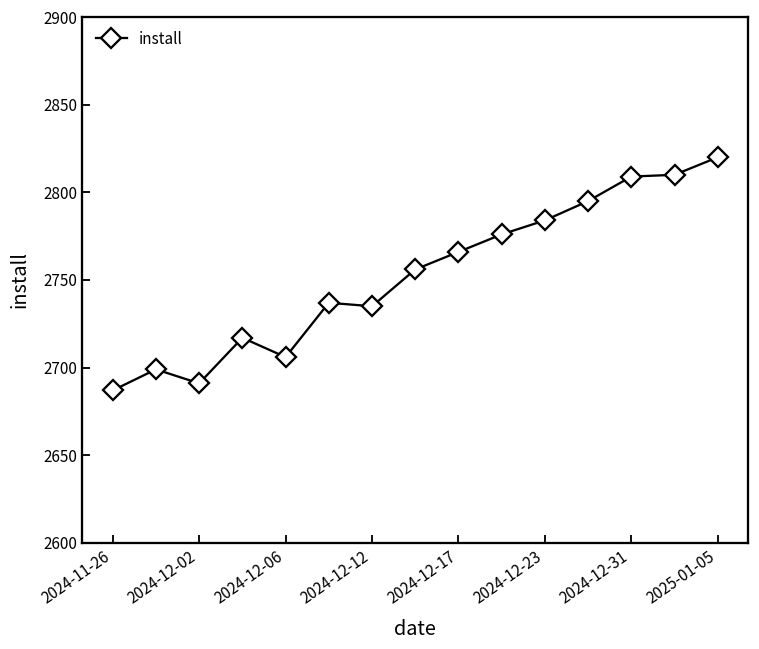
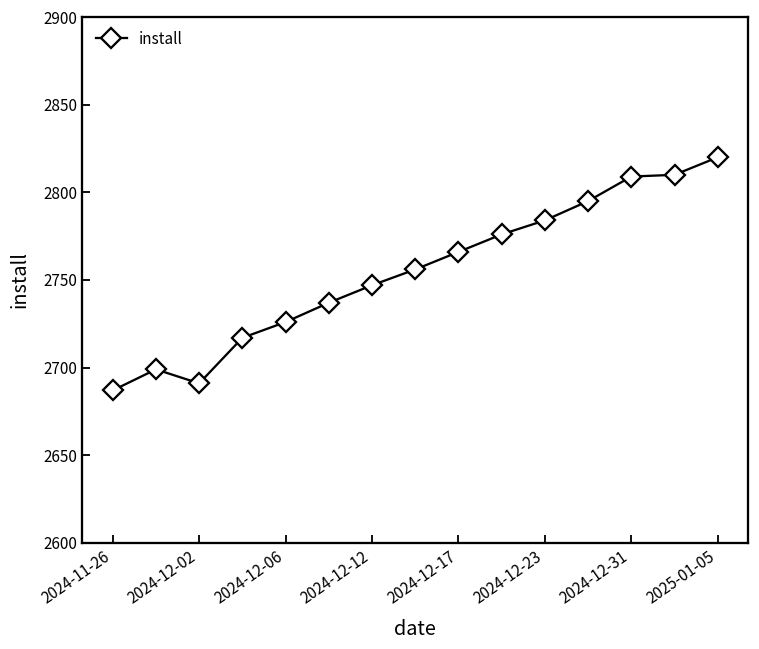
  {
    "2024-11-26": 2687,
    "2024-12-02": 2691,
-   "2024-12-06": 2706,
-   "2024-12-12": 2735,
+   "2024-12-06": 2726,
+   "2024-12-12": 2747,
    "2024-12-17": 2766,
    "2024-12-23": 2784,
    "2024-12-31": 2809,
    "2025-01-05": 2820
  }
